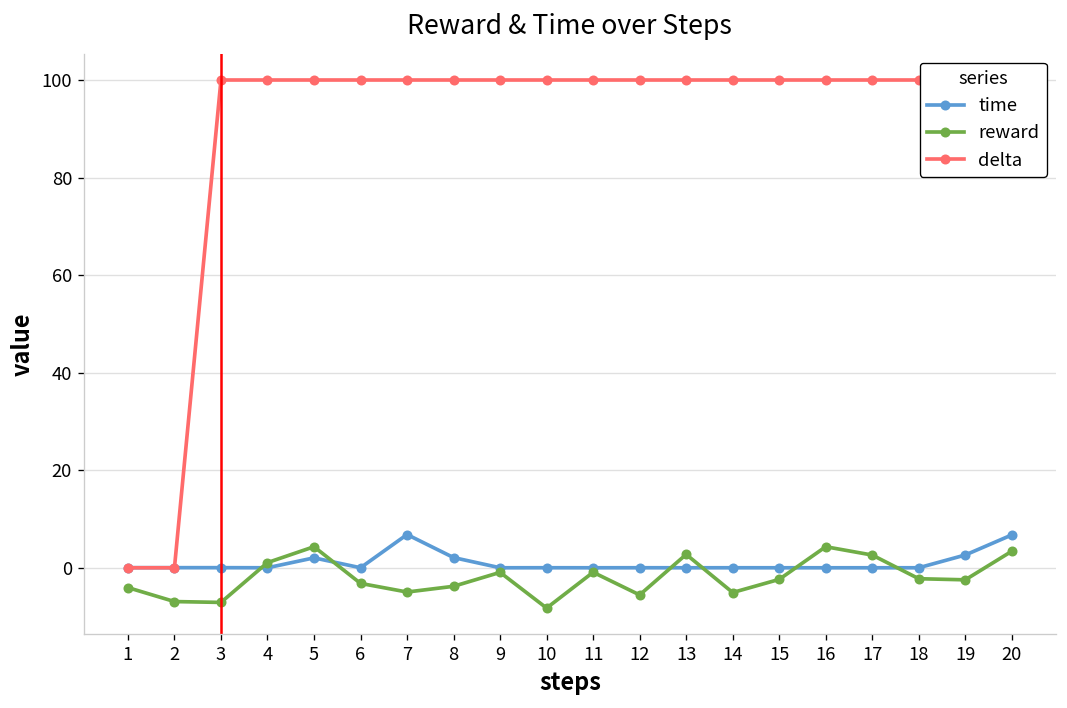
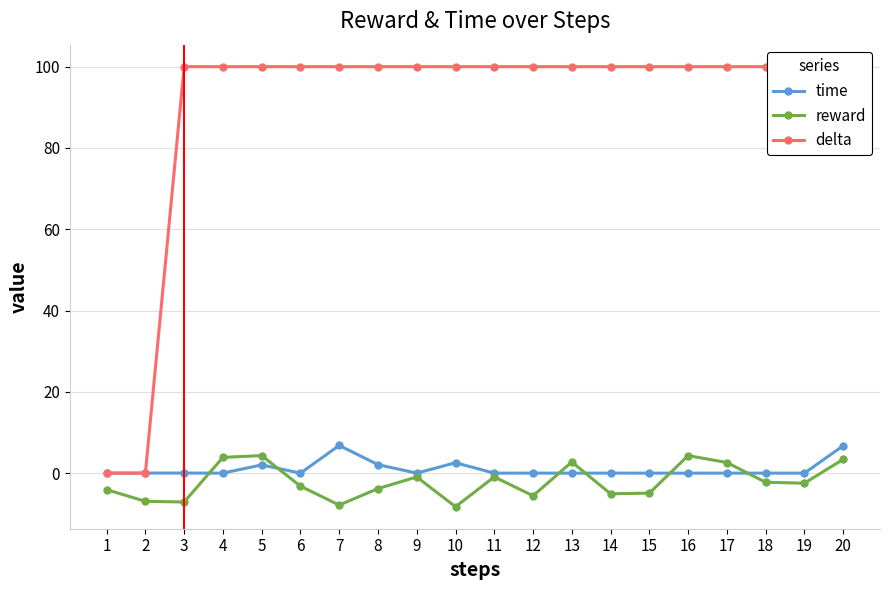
  {
    "time": {
      "3": 0,
      "4": 0,
      "5": 2,
      "6": 0,
      "7": 7,
      "8": 2,
      "9": 0,
-     "10": 0,
+     "10": 3,
      "11": 0,
      "12": 0,
      "13": 0,
      "14": 0,
      "15": 0,
      "16": 0,
      "17": 0,
      "18": 0,
-     "19": 3,
+     "19": 0,
      "20": 7
    },
    "reward": {
      "1": -4,
      "2": -7,
      "3": -7,
-     "4": 1,
+     "4": 4,
      "5": 4,
      "6": -3,
-     "7": -5,
+     "7": -8,
      "8": -4,
      "9": -1,
      "10": -8,
      "11": -1,
      "12": -6,
      "13": 3,
      "14": -5,
-     "15": -2,
+     "15": -5,
      "16": 4,
      "17": 3,
      "18": -2,
      "19": -2,
      "20": 3
    },
    "delta": {
      "3": 100,
      "4": 100,
      "5": 100,
      "6": 100,
      "7": 100,
      "8": 100,
      "9": 100,
      "10": 100,
      "11": 100,
      "12": 100,
      "13": 100,
      "14": 100,
      "15": 100,
      "16": 100,
      "17": 100,
      "18": 100
    }
  }
